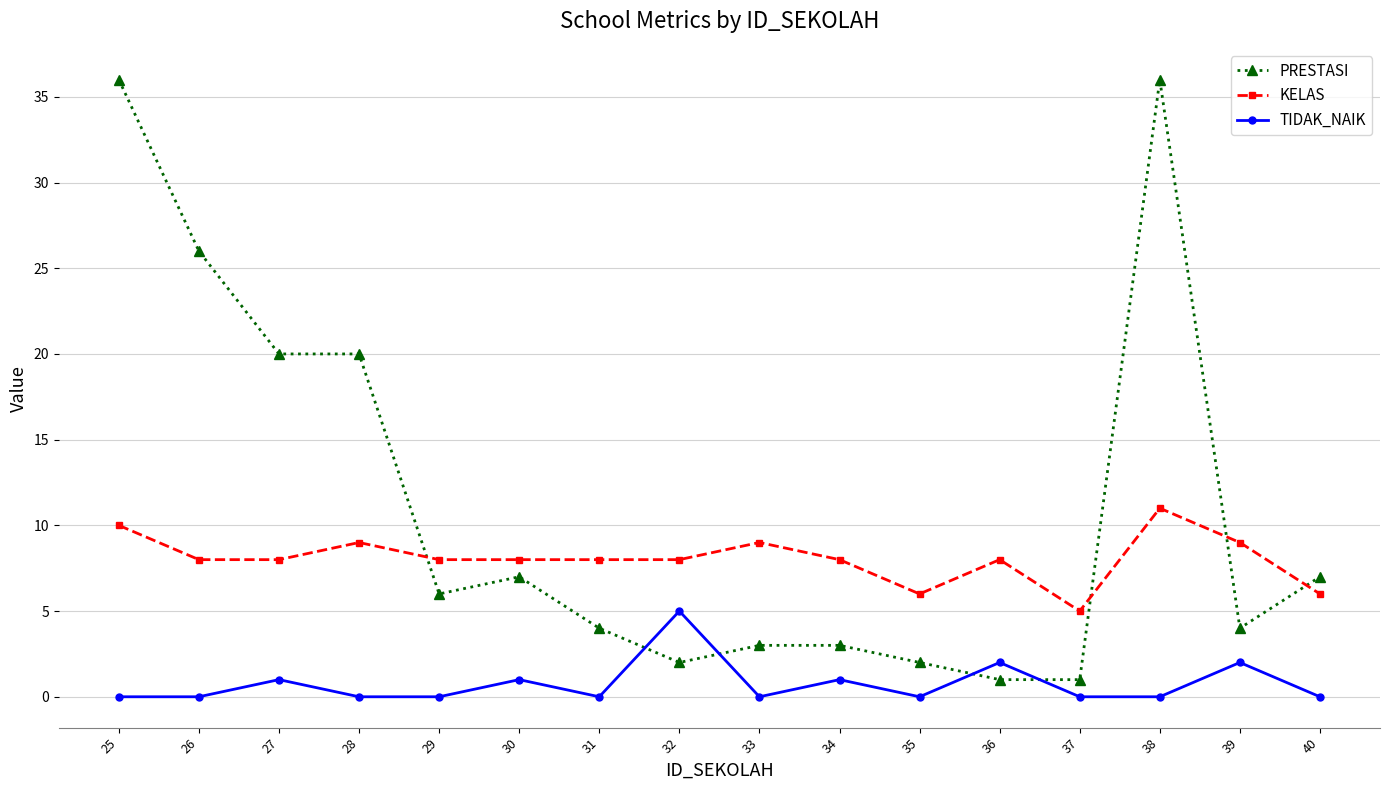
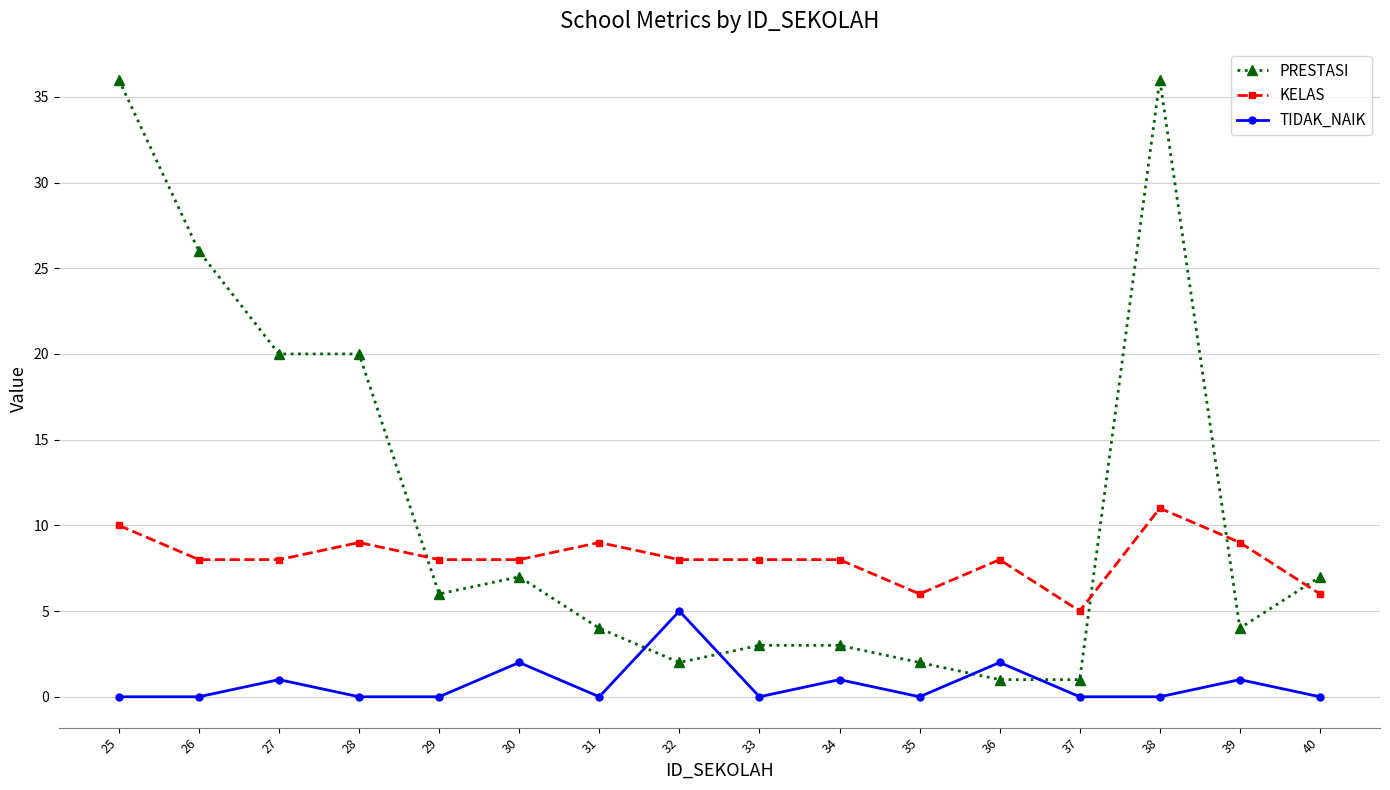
  {
    "PRESTASI": {
      "25": 36,
      "26": 26,
      "27": 20,
      "28": 20,
      "29": 6,
      "30": 7,
      "31": 4,
      "32": 2,
      "33": 3,
      "34": 3,
      "35": 2,
      "36": 1,
      "37": 1,
      "38": 36,
      "39": 4,
      "40": 7
    },
    "KELAS": {
      "25": 10,
      "26": 8,
      "27": 8,
      "28": 9,
      "29": 8,
      "30": 8,
-     "31": 8,
+     "31": 9,
      "32": 8,
-     "33": 9,
+     "33": 8,
      "34": 8,
      "35": 6,
      "36": 8,
      "37": 5,
      "38": 11,
      "39": 9,
      "40": 6
    },
    "TIDAK_NAIK": {
      "25": 0,
      "26": 0,
      "27": 1,
      "28": 0,
      "29": 0,
-     "30": 1,
+     "30": 2,
      "31": 0,
      "32": 5,
      "33": 0,
      "34": 1,
      "35": 0,
      "36": 2,
      "37": 0,
      "38": 0,
-     "39": 2,
+     "39": 1,
      "40": 0
    }
  }
